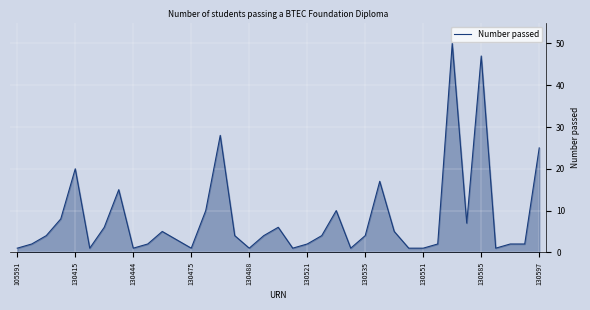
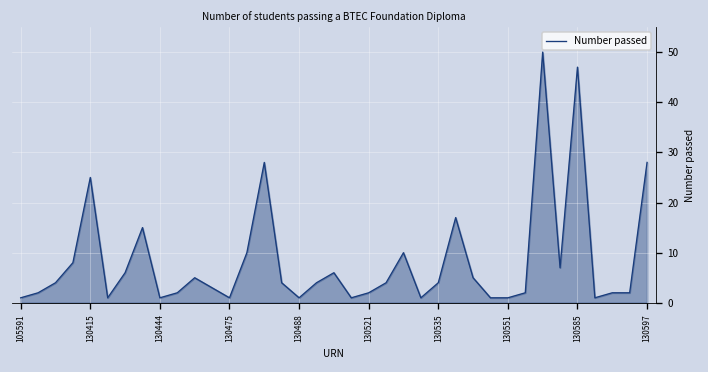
  {
    "105591": 1,
-   "130415": 20,
+   "130415": 25,
    "130444": 1,
    "130475": 1,
    "130488": 1,
    "130521": 2,
    "130535": 4,
    "130551": 1,
    "130585": 47,
-   "130597": 25
+   "130597": 28
  }
